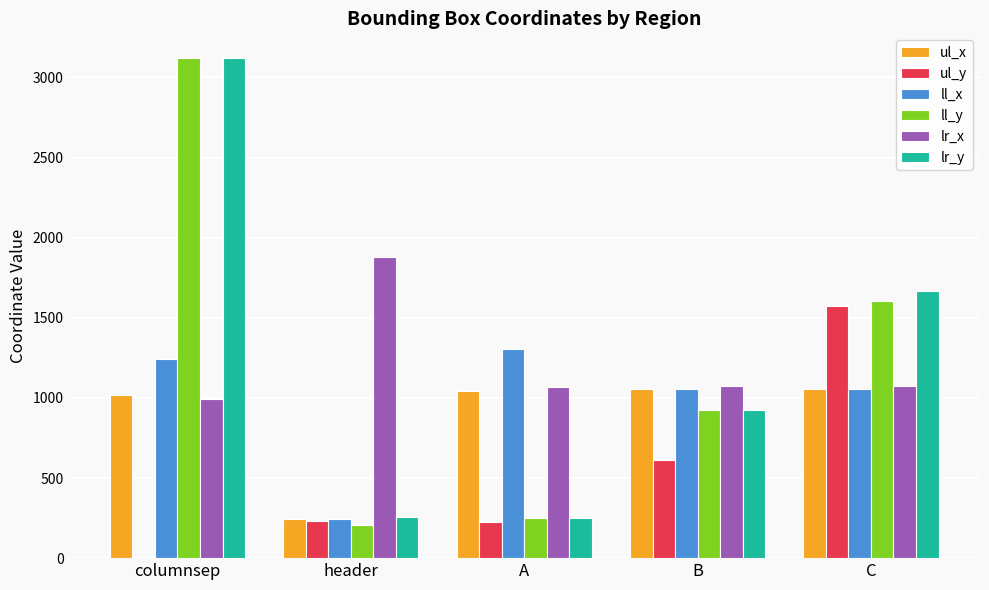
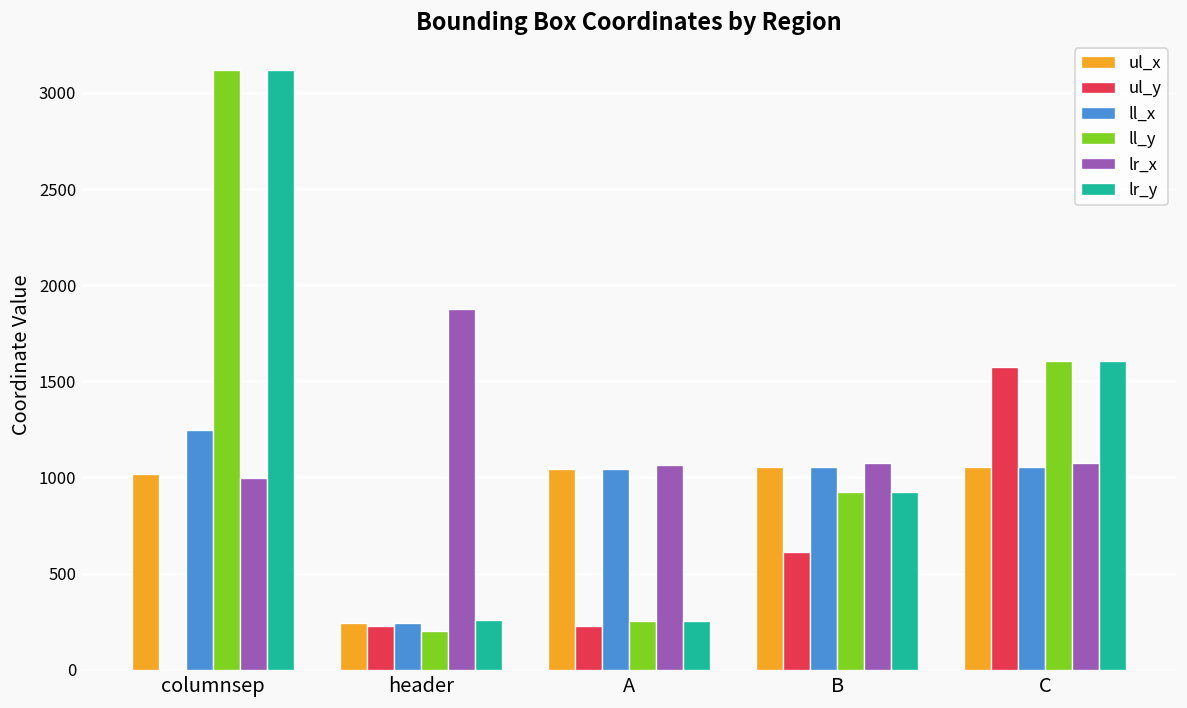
  {
    "ul_x": {
      "columnsep": 1020,
      "header": 240,
      "A": 1040,
      "B": 1050,
      "C": 1060
    },
    "ul_y": {
      "columnsep": 0,
      "header": 230,
      "A": 230,
      "B": 610,
      "C": 1580
    },
    "ll_x": {
      "columnsep": 1250,
      "header": 240,
-     "A": 1300,
+     "A": 1040,
      "B": 1050,
      "C": 1060
    },
    "ll_y": {
      "columnsep": 3120,
      "header": 200,
      "A": 250,
      "B": 920,
      "C": 1600
    },
    "lr_x": {
      "columnsep": 1000,
      "header": 1880,
      "A": 1070,
      "B": 1070,
      "C": 1080
    },
    "lr_y": {
      "columnsep": 3120,
      "header": 260,
      "A": 250,
      "B": 920,
-     "C": 1670
+     "C": 1600
    }
  }
